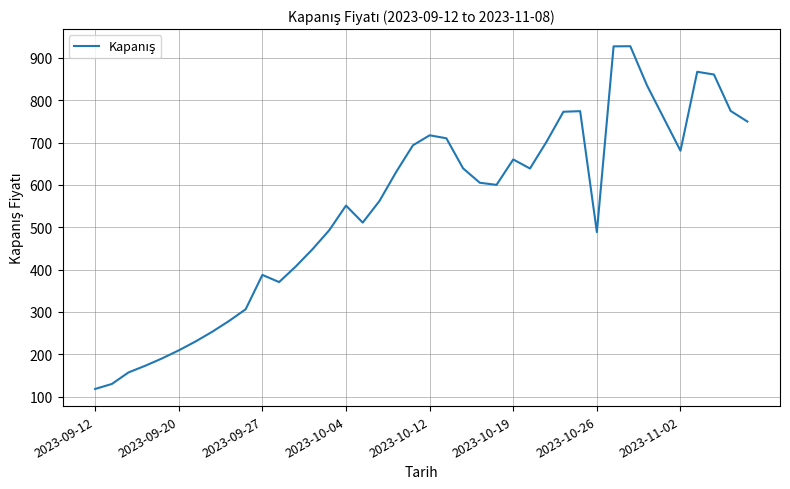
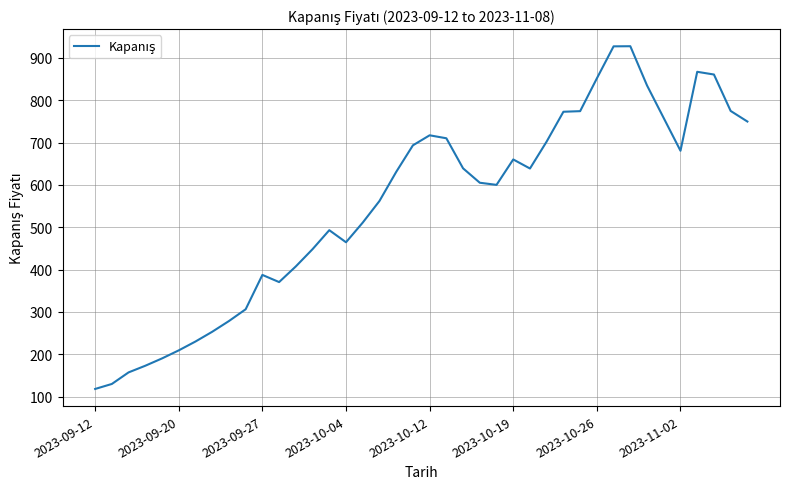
  {
    "2023-09-12": 120,
    "2023-09-20": 210,
    "2023-09-27": 390,
-   "2023-10-04": 550,
+   "2023-10-04": 460,
    "2023-10-12": 720,
    "2023-10-19": 660,
-   "2023-10-26": 490,
+   "2023-10-26": 850,
    "2023-11-02": 680
  }
